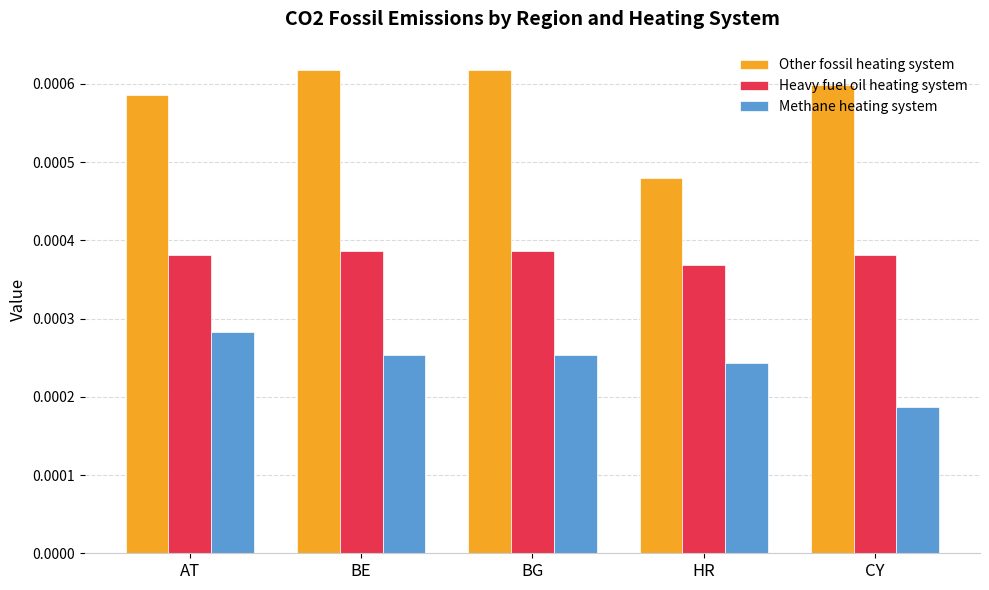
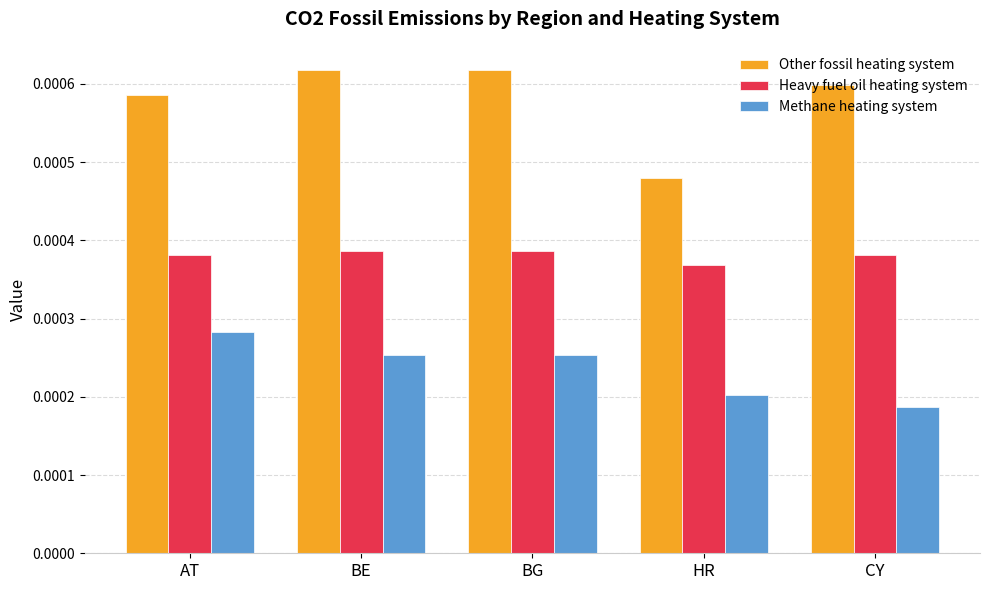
  {
    "Other fossil heating system": {
      "AT": 0.00059,
      "BE": 0.00062,
      "BG": 0.00062,
      "HR": 0.00048,
      "CY": 0.00060
    },
    "Heavy fuel oil heating system": {
      "AT": 0.00038,
      "BE": 0.00039,
      "BG": 0.00039,
      "HR": 0.00037,
      "CY": 0.00038
    },
    "Methane heating system": {
      "AT": 0.00028,
      "BE": 0.00025,
      "BG": 0.00025,
-     "HR": 0.00024,
+     "HR": 0.00020,
      "CY": 0.00019
    }
  }
